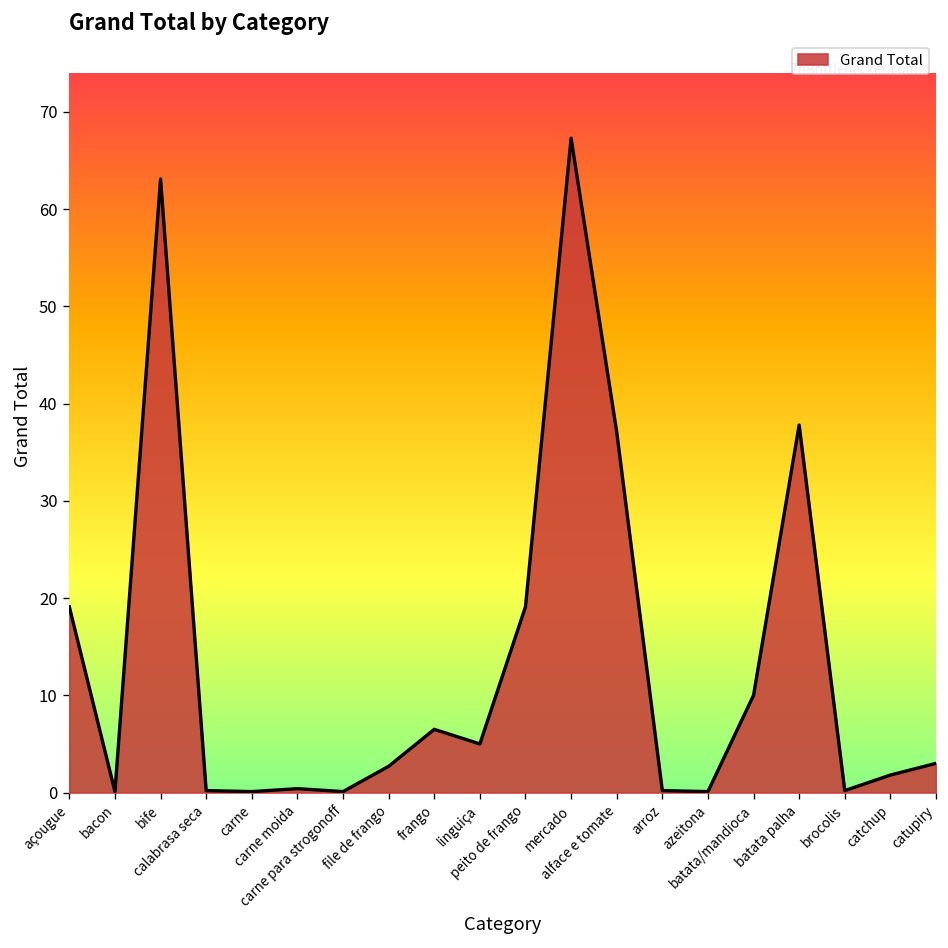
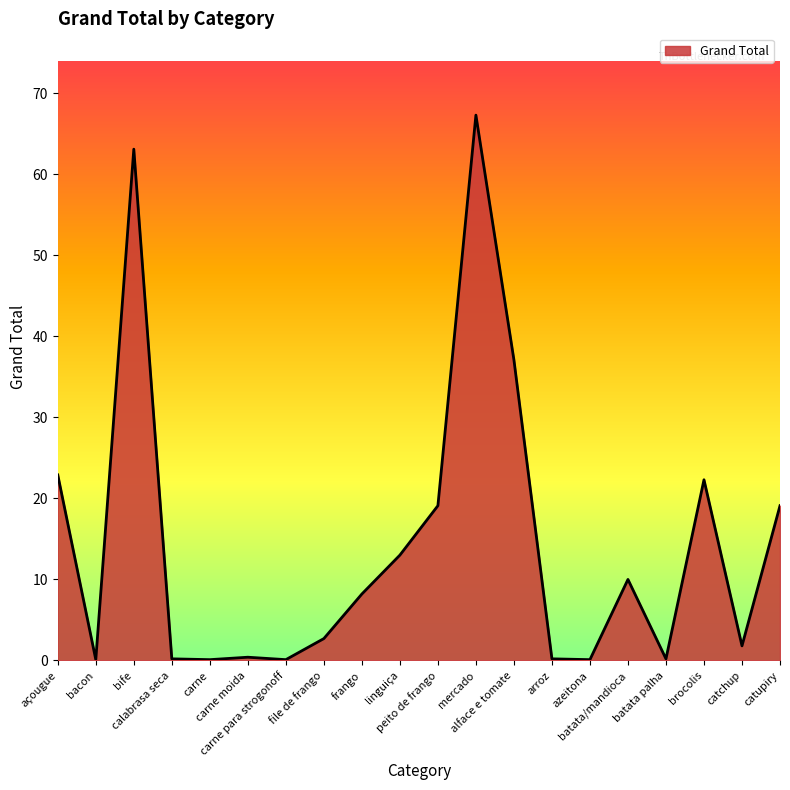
  {
-   "açougue": 19,
+   "açougue": 23,
    "bacon": 0,
    "bife": 63,
    "calabrasa seca": 0,
    "carne": 0,
    "carne moida": 0,
    "carne para strogonoff": 0,
    "file de frango": 3,
-   "frango": 7,
-   "linguiça": 5,
+   "frango": 8,
+   "linguiça": 13,
    "peito de frango": 19,
    "mercado": 67,
    "alface e tomate": 37,
    "arroz": 0,
    "azeitona": 0,
    "batata/mandioca": 10,
-   "batata palha": 38,
-   "brocolis": 0,
+   "batata palha": 0,
+   "brocolis": 22,
    "catchup": 2,
-   "catupiry": 3
+   "catupiry": 19
  }
